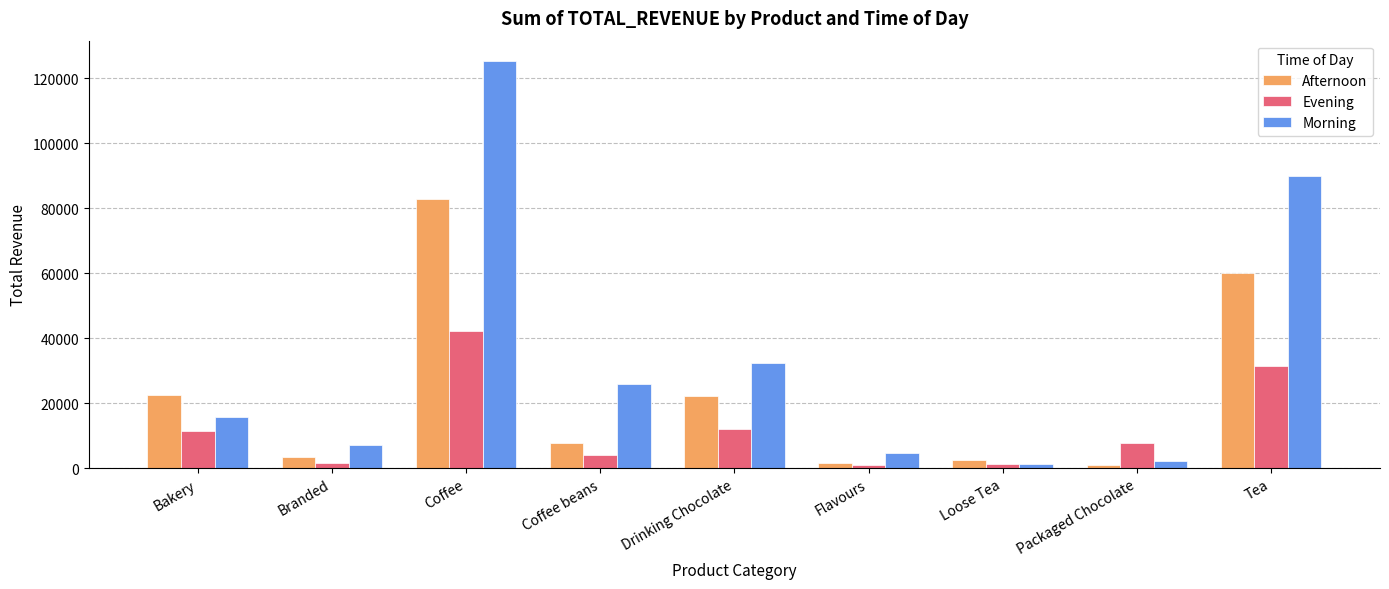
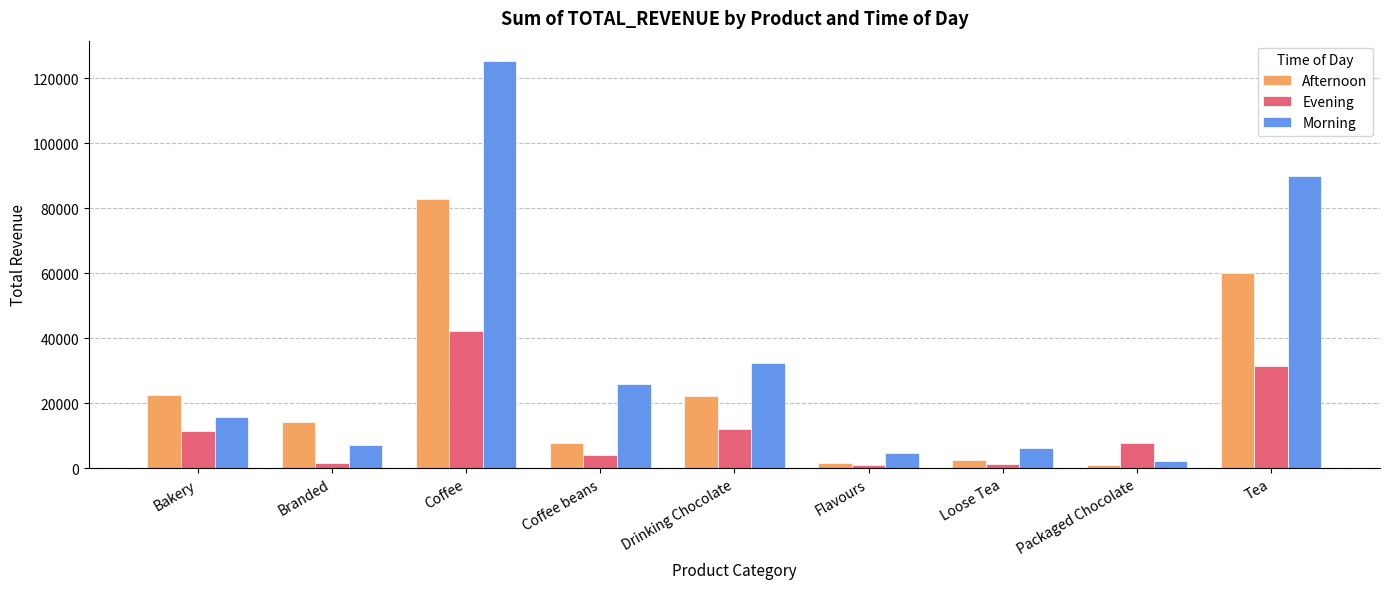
  {
    "Afternoon": {
      "Bakery": 23000,
-     "Branded": 3000,
+     "Branded": 14000,
      "Coffee": 83000,
      "Coffee beans": 8000,
      "Drinking Chocolate": 22000,
      "Flavours": 2000,
      "Loose Tea": 2000,
      "Packaged Chocolate": 1000,
      "Tea": 60000
    },
    "Evening": {
      "Bakery": 11000,
      "Branded": 2000,
      "Coffee": 42000,
      "Coffee beans": 4000,
      "Drinking Chocolate": 12000,
      "Flavours": 1000,
      "Loose Tea": 1000,
      "Packaged Chocolate": 8000,
      "Tea": 32000
    },
    "Morning": {
      "Bakery": 16000,
      "Branded": 7000,
      "Coffee": 125000,
      "Coffee beans": 26000,
      "Drinking Chocolate": 32000,
      "Flavours": 5000,
-     "Loose Tea": 1000,
+     "Loose Tea": 6000,
      "Packaged Chocolate": 2000,
      "Tea": 90000
    }
  }
